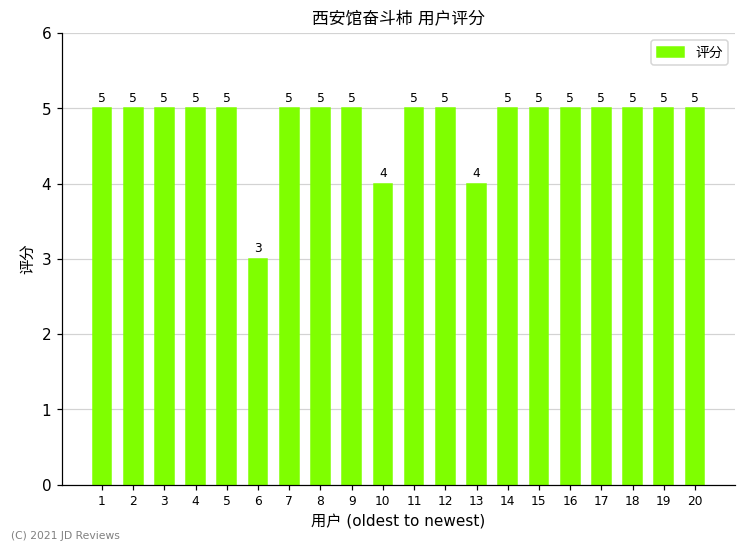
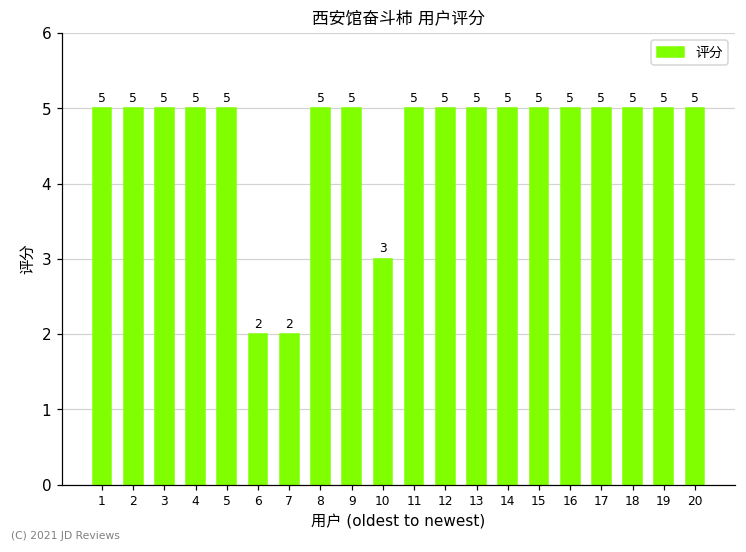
  {
    "1": 5,
    "2": 5,
    "3": 5,
    "4": 5,
    "5": 5,
-   "6": 3,
-   "7": 5,
+   "6": 2,
+   "7": 2,
    "8": 5,
    "9": 5,
-   "10": 4,
+   "10": 3,
    "11": 5,
    "12": 5,
-   "13": 4,
+   "13": 5,
    "14": 5,
    "15": 5,
    "16": 5,
    "17": 5,
    "18": 5,
    "19": 5,
    "20": 5
  }
